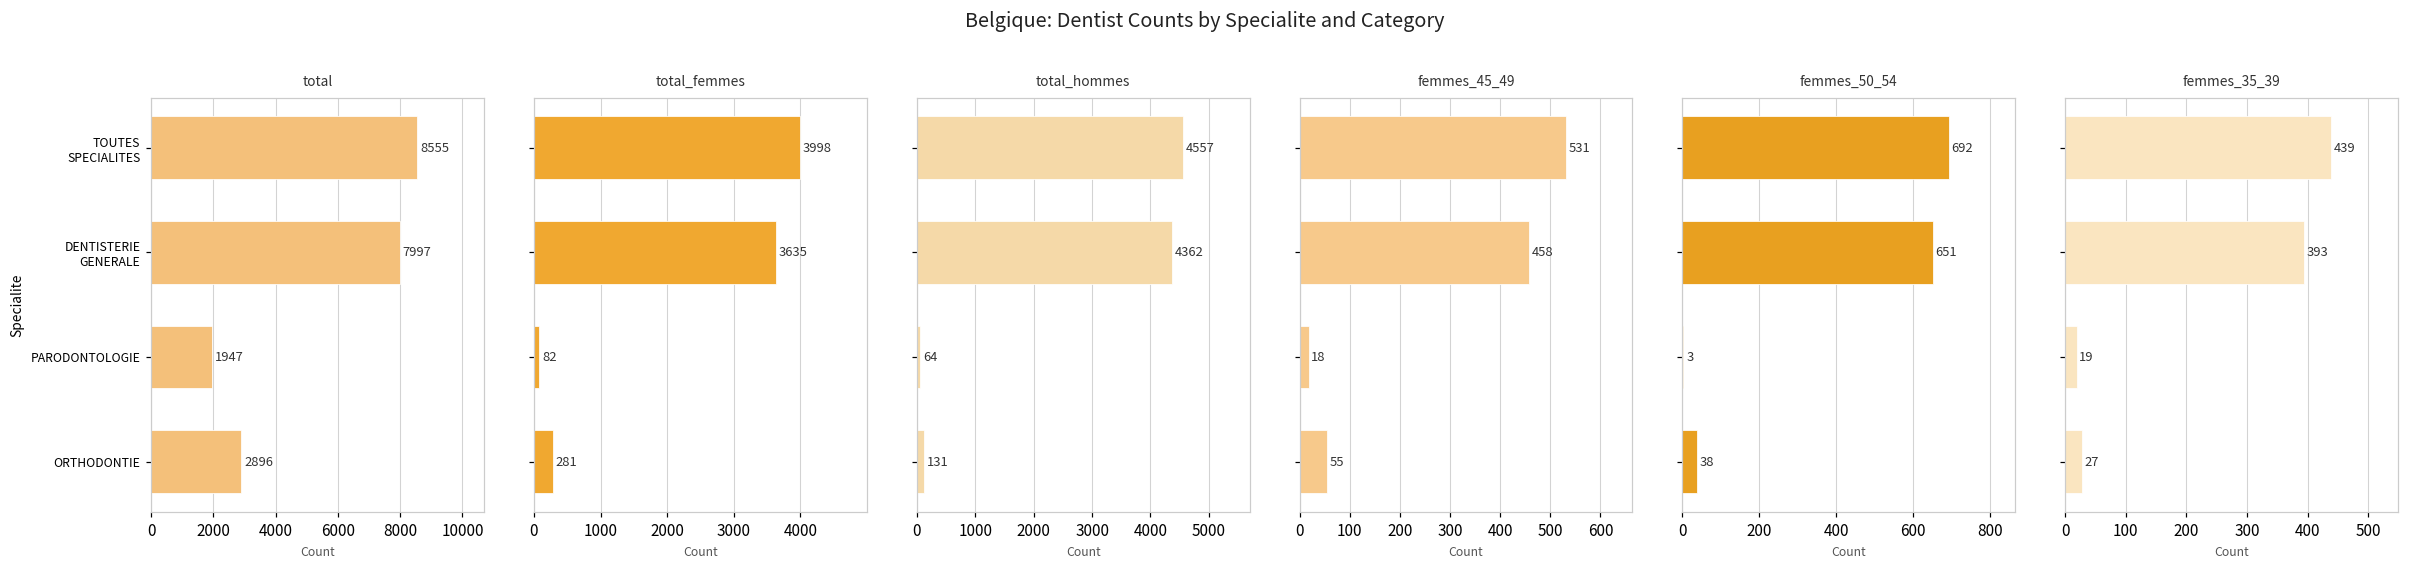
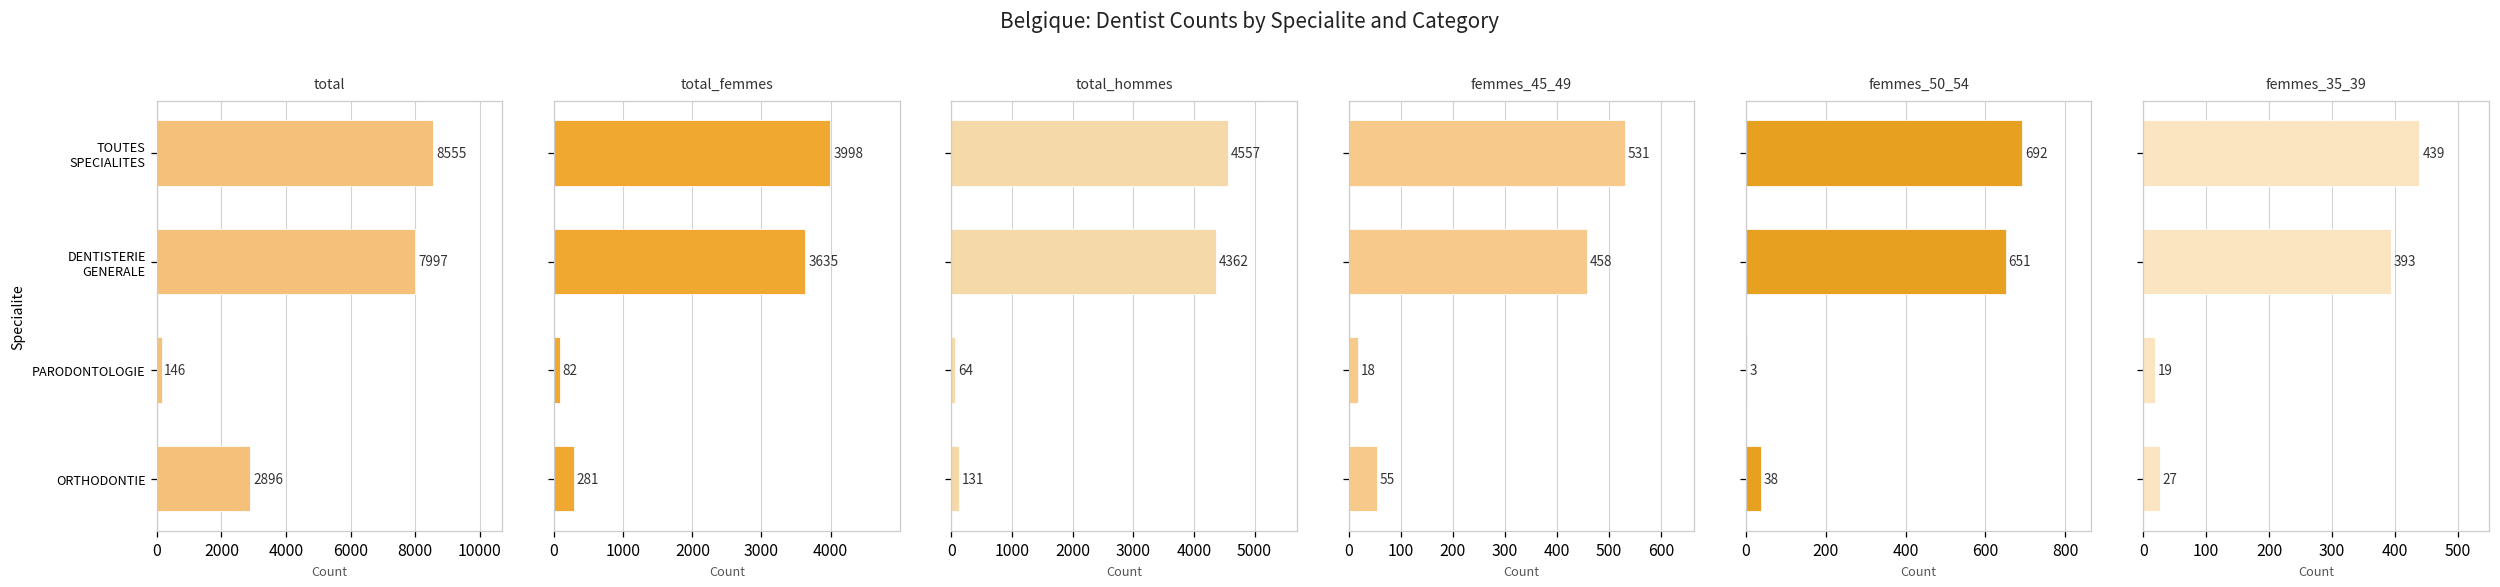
  {
    "total": {
      "TOUTES SPECIALITES": 8555,
      "DENTISTERIE GENERALE": 7997,
-     "PARODONTOLOGIE": 1947,
+     "PARODONTOLOGIE": 146,
      "ORTHODONTIE": 2896
    }
  }
